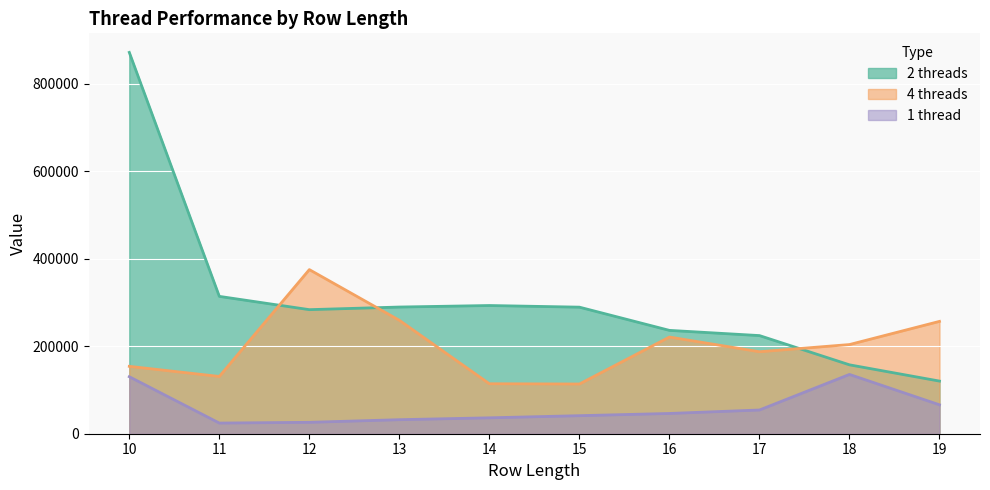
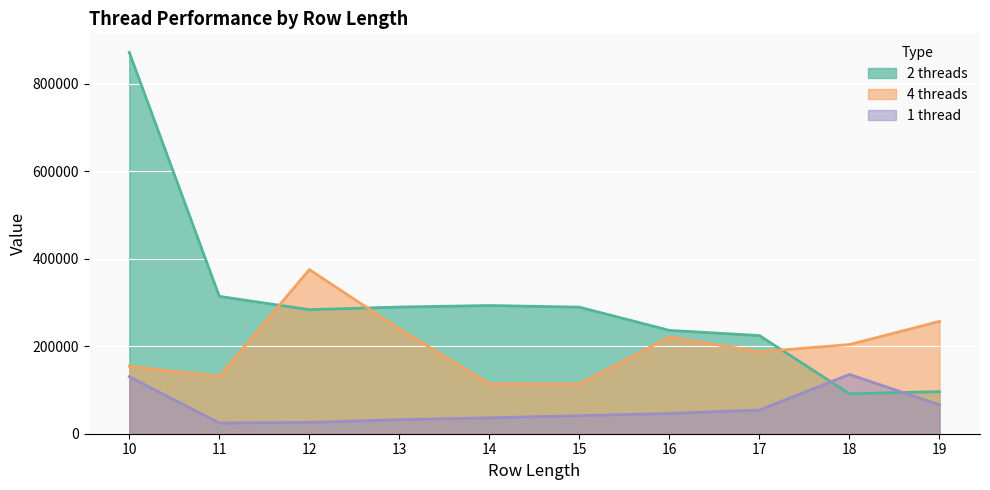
  {
    "2 threads": {
      "10": 870000,
      "11": 310000,
      "12": 280000,
      "13": 290000,
      "14": 290000,
      "15": 290000,
      "16": 240000,
      "17": 220000,
-     "18": 160000,
-     "19": 120000
+     "18": 90000,
+     "19": 100000
    },
    "4 threads": {
      "10": 150000,
      "11": 130000,
      "12": 380000,
-     "13": 260000,
+     "13": 240000,
      "14": 110000,
      "15": 110000,
      "16": 220000,
      "17": 190000,
      "18": 200000,
      "19": 260000
    },
    "1 thread": {
      "10": 130000,
      "11": 20000,
      "12": 30000,
      "13": 30000,
      "14": 40000,
      "15": 40000,
      "16": 50000,
      "17": 50000,
      "18": 140000,
      "19": 70000
    }
  }
